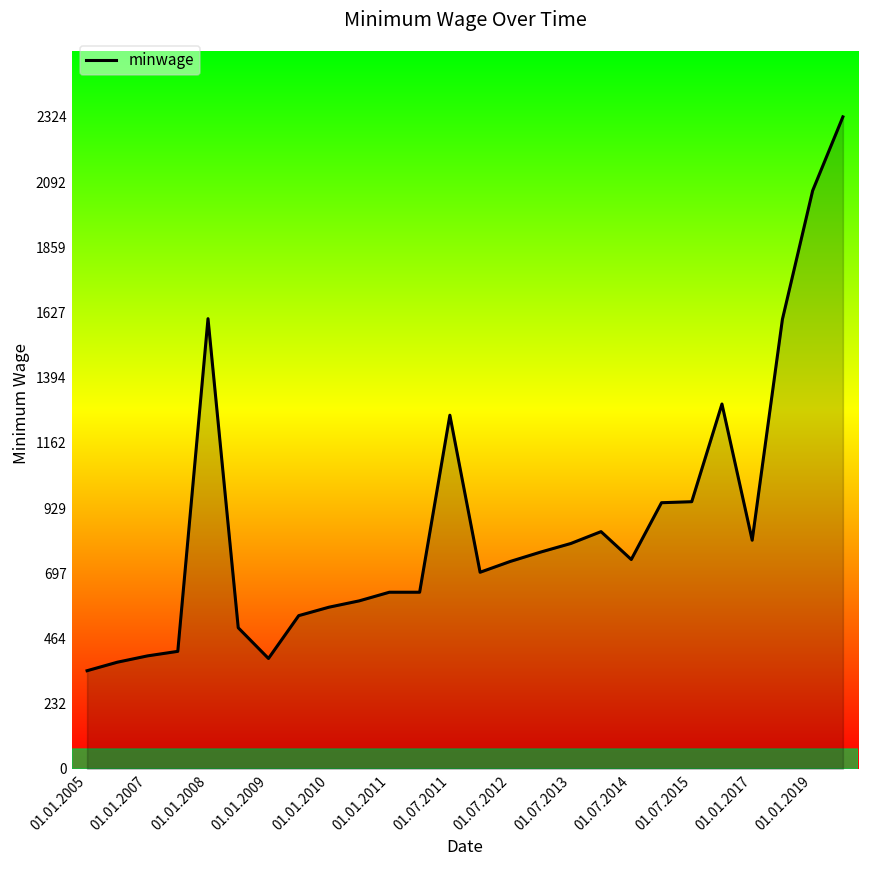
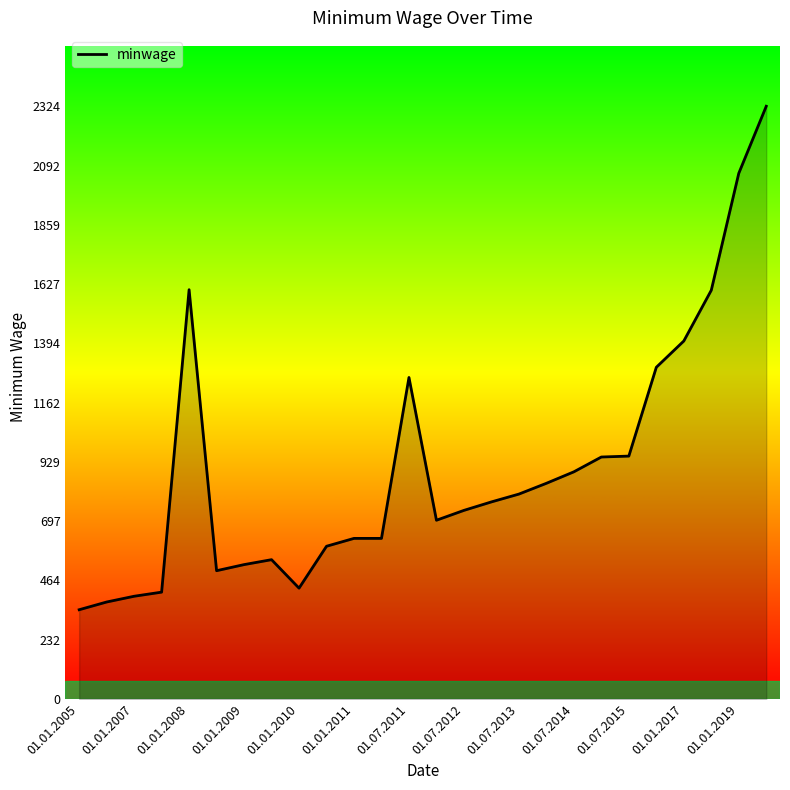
  {
    "01.01.2005": 350,
    "01.01.2007": 400,
    "01.01.2008": 1610,
-   "01.01.2009": 390,
-   "01.01.2010": 580,
+   "01.01.2009": 530,
+   "01.01.2010": 430,
    "01.01.2011": 630,
    "01.07.2011": 1260,
    "01.07.2012": 740,
    "01.07.2013": 800,
-   "01.07.2014": 750,
+   "01.07.2014": 890,
    "01.07.2015": 950,
-   "01.01.2017": 820,
+   "01.01.2017": 1400,
    "01.01.2019": 2060
  }
